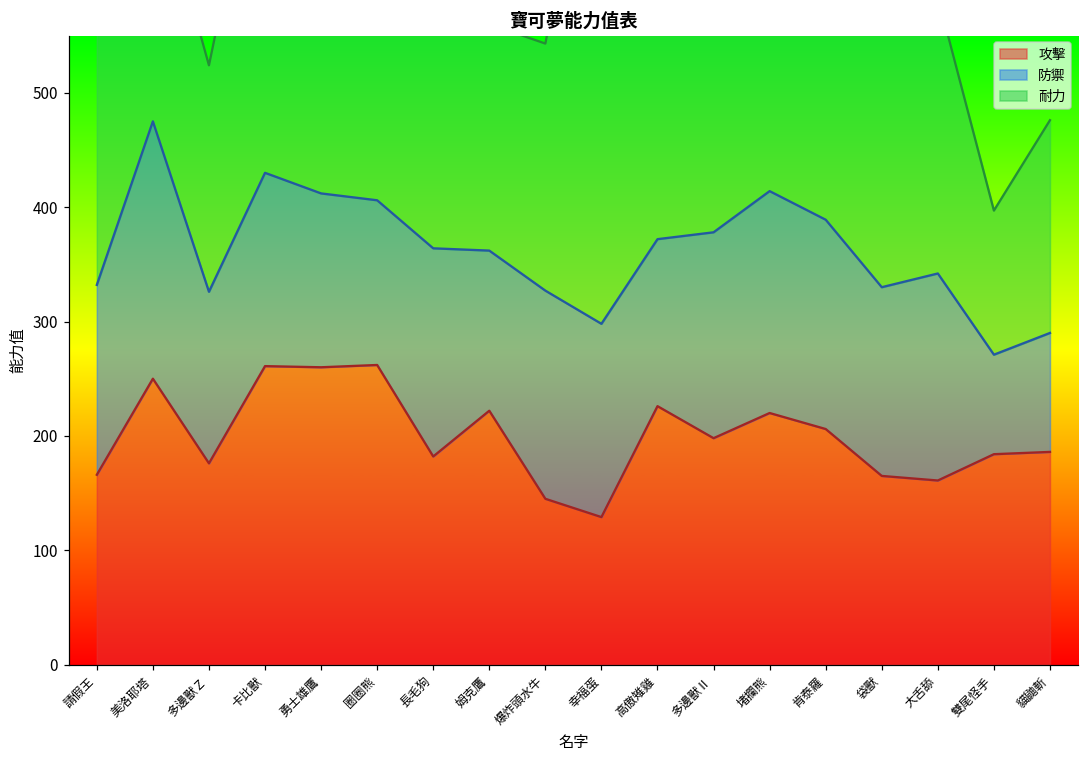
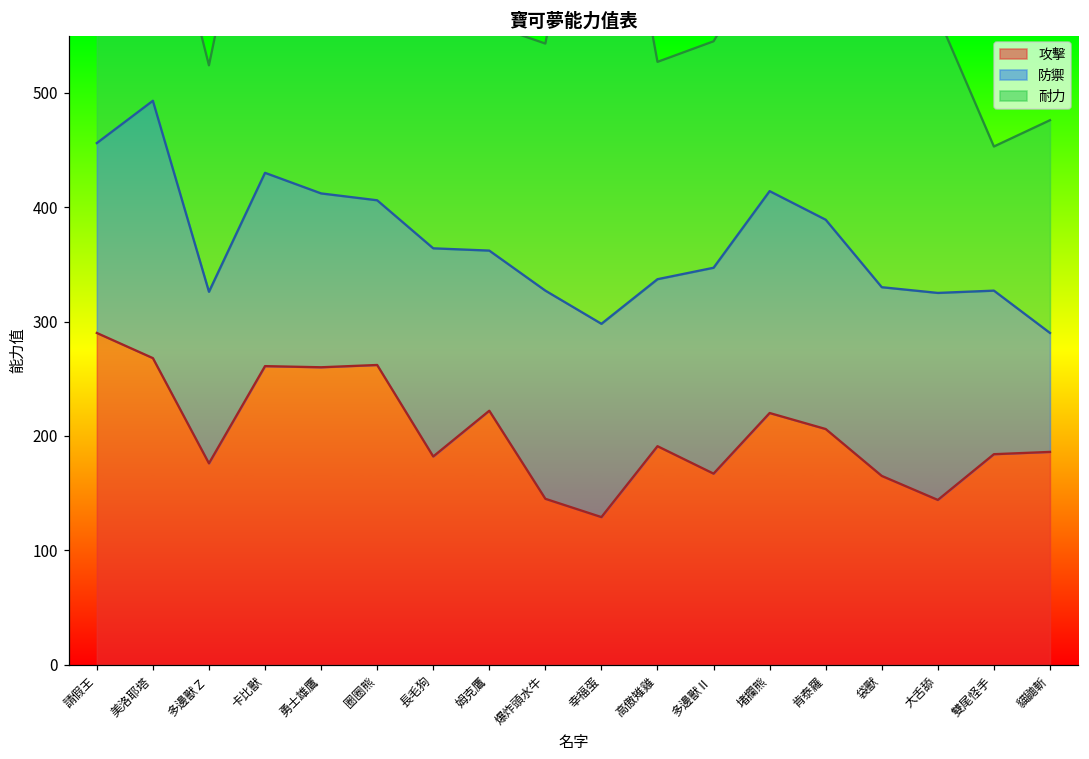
  {
    "攻擊": {
-     "請假王": 166,
-     "美洛耶塔": 250,
+     "請假王": 290,
+     "美洛耶塔": 268,
      "多邊獸Ｚ": 176,
      "卡比獸": 261,
      "勇士雄鷹": 260,
      "圈圈熊": 262,
      "長毛狗": 182,
      "姆克鷹": 222,
      "爆炸頭水牛": 145,
      "幸福蛋": 129,
-     "高傲雉雞": 226,
-     "多邊獸Ⅱ": 198,
+     "高傲雉雞": 191,
+     "多邊獸Ⅱ": 167,
      "堵攔熊": 220,
      "肯泰羅": 206,
      "袋獸": 165,
-     "大舌舔": 161,
+     "大舌舔": 144,
      "雙尾怪手": 184,
      "貓鼬斬": 186
    },
    "防禦": {
      "請假王": 166,
      "美洛耶塔": 225,
      "多邊獸Ｚ": 150,
      "卡比獸": 169,
      "勇士雄鷹": 152,
      "圈圈熊": 144,
      "長毛狗": 182,
      "姆克鷹": 140,
      "爆炸頭水牛": 182,
      "幸福蛋": 169,
      "高傲雉雞": 146,
      "多邊獸Ⅱ": 180,
      "堵攔熊": 194,
      "肯泰羅": 183,
      "袋獸": 165,
      "大舌舔": 181,
-     "雙尾怪手": 87,
+     "雙尾怪手": 143,
      "貓鼬斬": 104
    },
    "耐力": {
      "多邊獸Ｚ": 198,
      "爆炸頭水牛": 216,
      "雙尾怪手": 126,
      "貓鼬斬": 186
    }
  }
